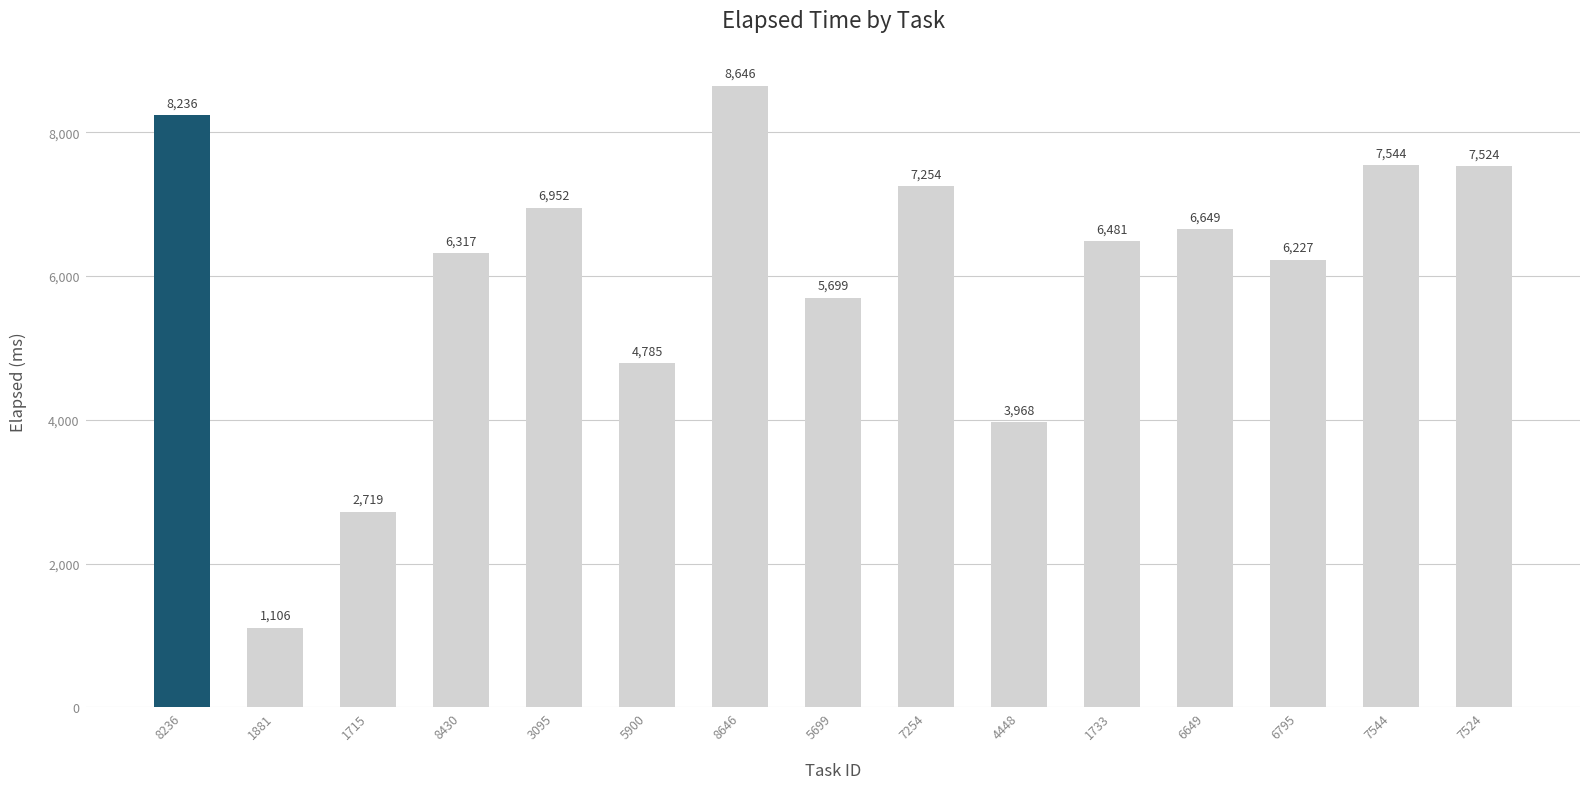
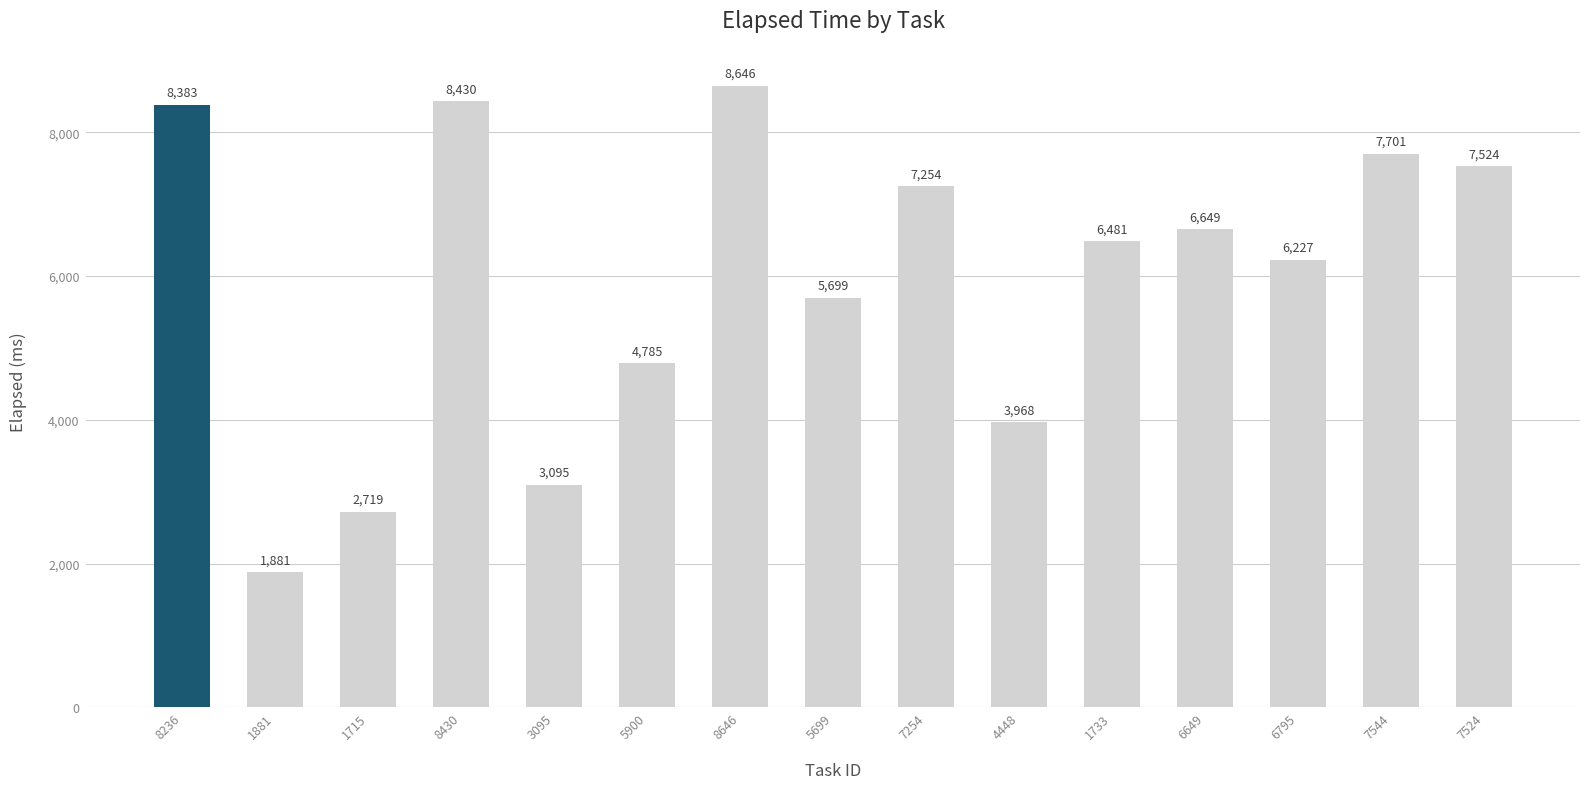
  {
-   "8236": "8,236",
-   "1881": "1,106",
+   "8236": "8,383",
+   "1881": "1,881",
    "1715": "2,719",
-   "8430": "6,317",
-   "3095": "6,952",
+   "8430": "8,430",
+   "3095": "3,095",
    "5900": "4,785",
    "8646": "8,646",
    "5699": "5,699",
    "7254": "7,254",
    "4448": "3,968",
    "1733": "6,481",
    "6649": "6,649",
    "6795": "6,227",
-   "7544": "7,544",
+   "7544": "7,701",
    "7524": "7,524"
  }
